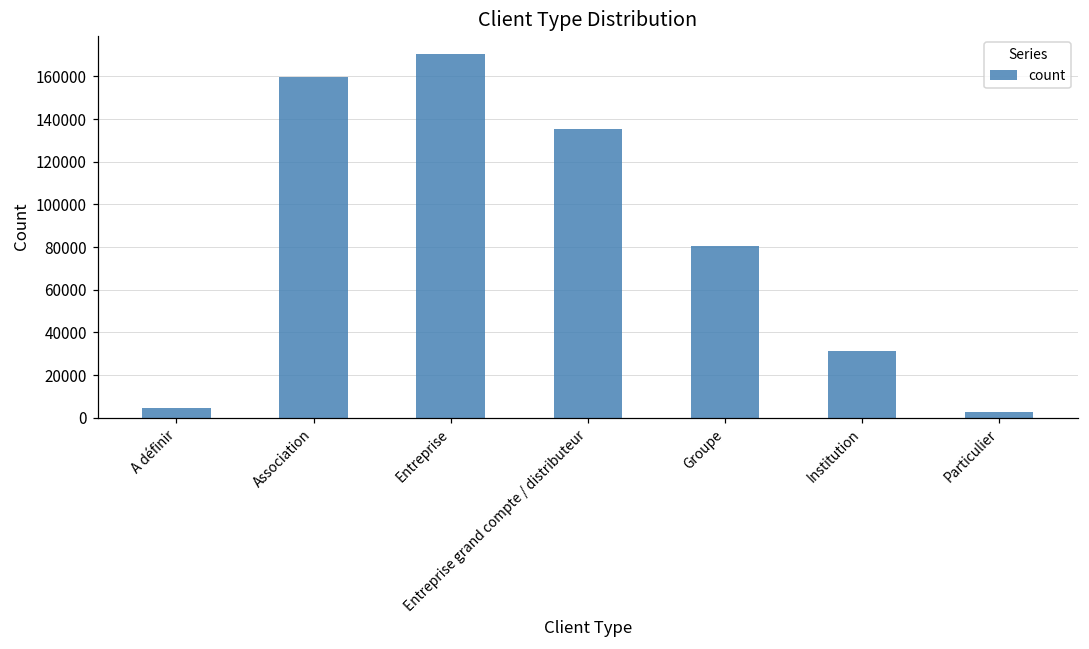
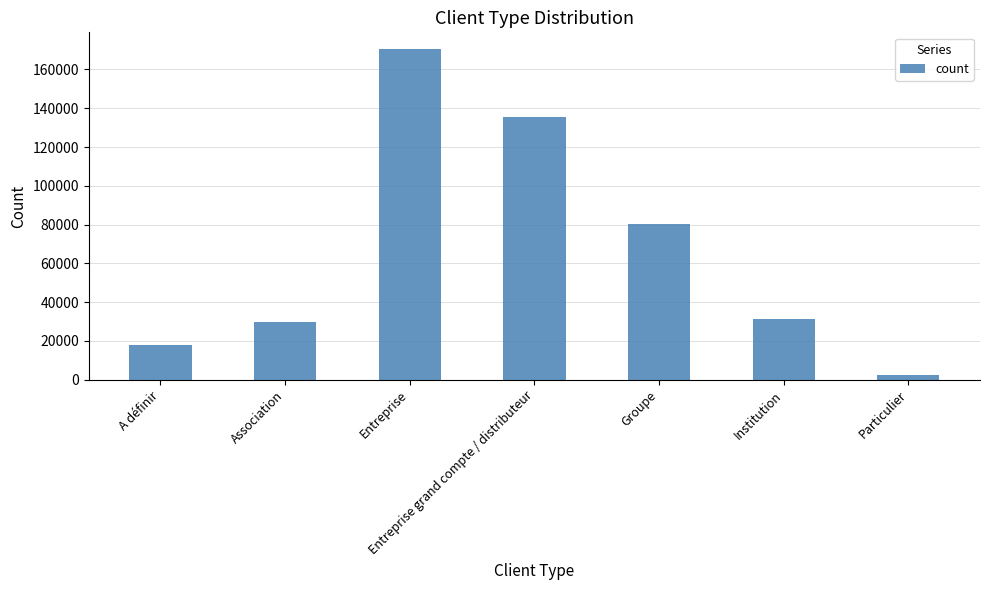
  {
-   "A définir": 4000,
-   "Association": 160000,
+   "A définir": 18000,
+   "Association": 30000,
    "Entreprise": 171000,
    "Entreprise grand compte / distributeur": 135000,
    "Groupe": 80000,
    "Institution": 31000,
    "Particulier": 2000
  }
